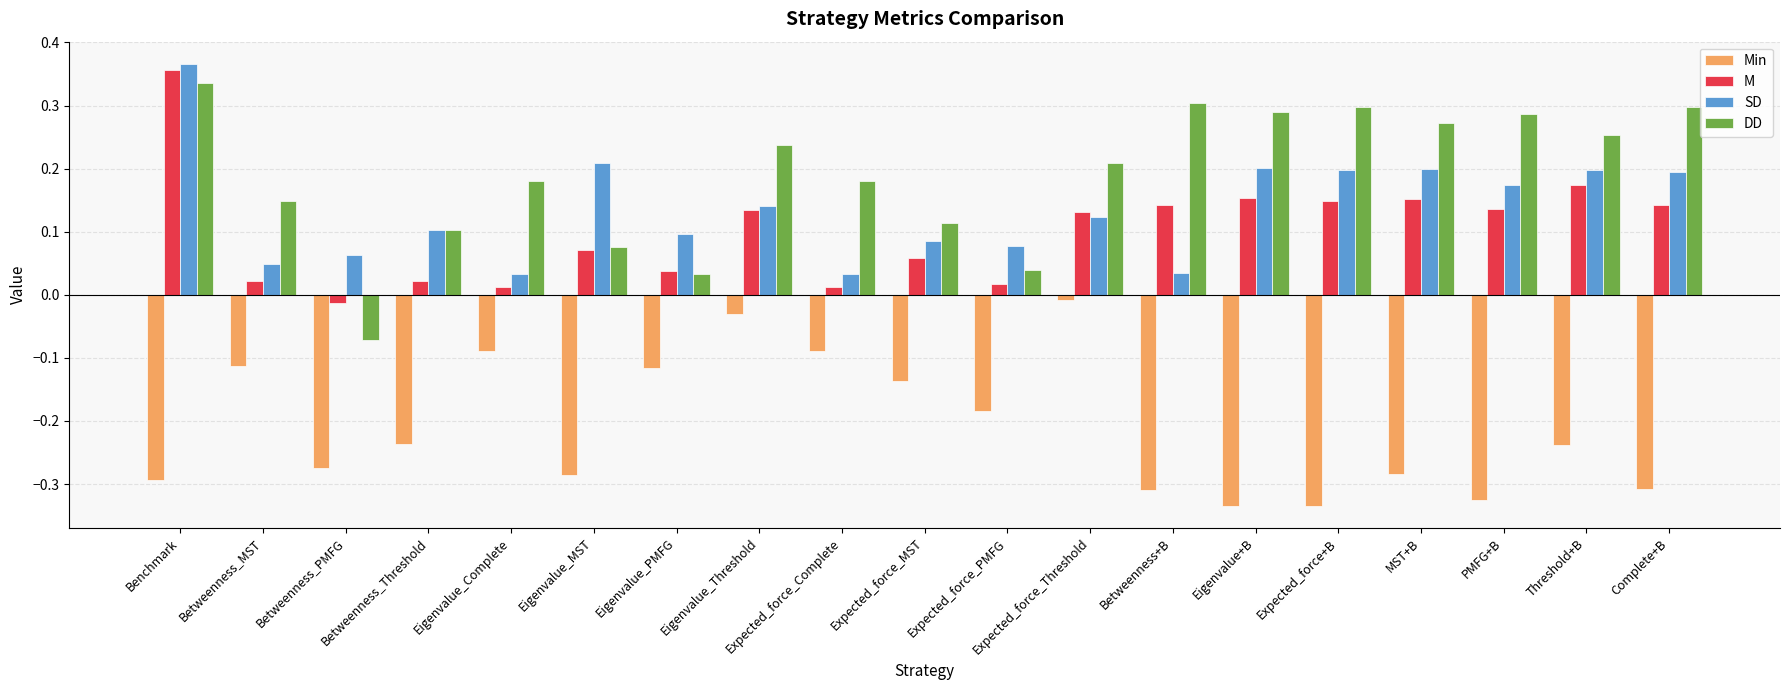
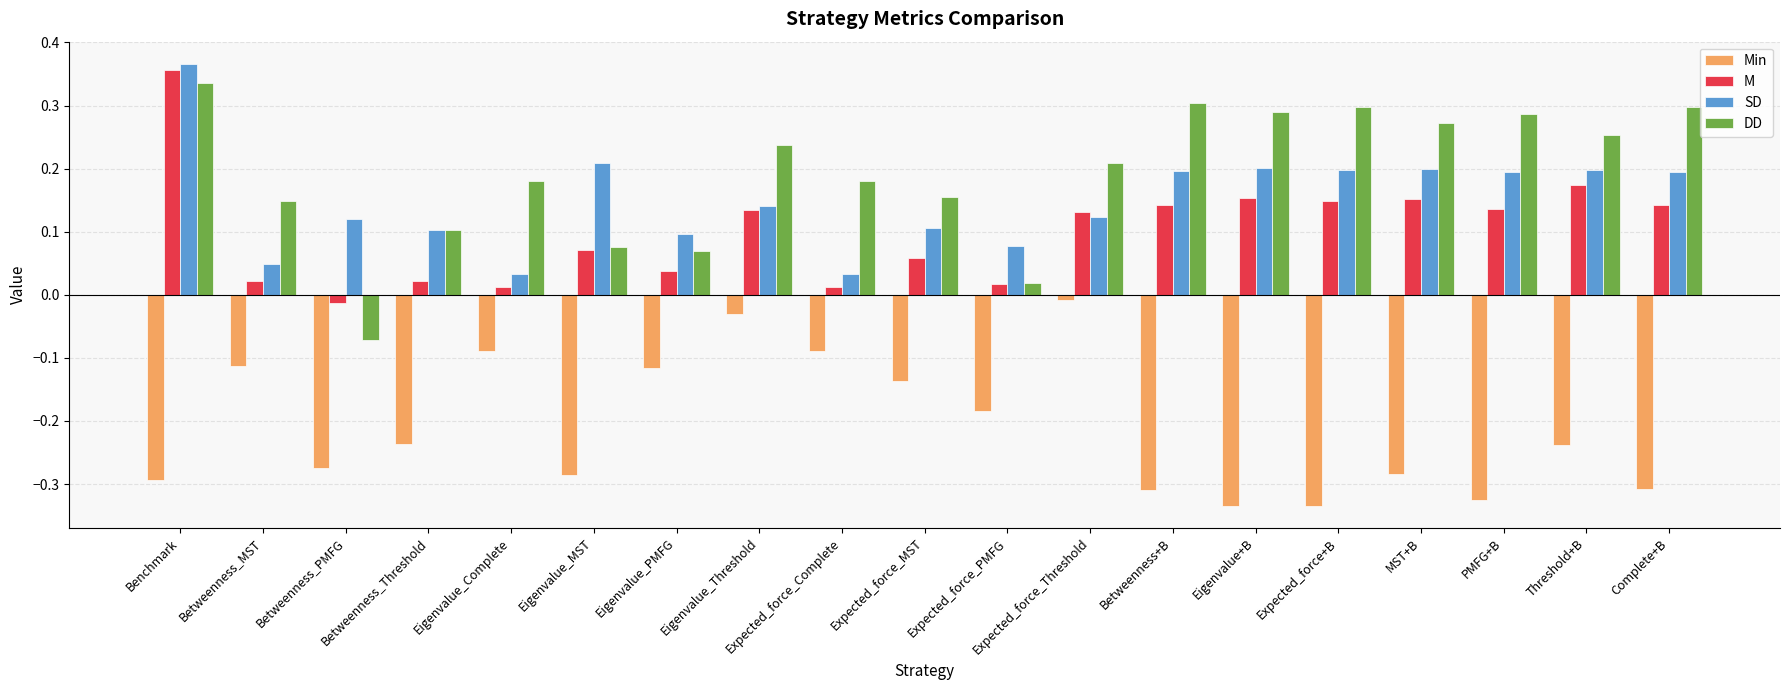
  {
    "Min": {
      "Benchmark": -0.29,
      "Betweenness_MST": -0.11,
      "Betweenness_PMFG": -0.27,
      "Betweenness_Threshold": -0.24,
      "Eigenvalue_Complete": -0.09,
      "Eigenvalue_MST": -0.29,
      "Eigenvalue_PMFG": -0.12,
      "Eigenvalue_Threshold": -0.03,
      "Expected_force_Complete": -0.09,
      "Expected_force_MST": -0.14,
      "Expected_force_PMFG": -0.18,
      "Expected_force_Threshold": -0.01,
      "Betweenness+B": -0.31,
      "Eigenvalue+B": -0.33,
      "Expected_force+B": -0.33,
      "MST+B": -0.28,
      "PMFG+B": -0.33,
      "Threshold+B": -0.24,
      "Complete+B": -0.31
    },
    "M": {
      "Benchmark": 0.36,
      "Betweenness_MST": 0.02,
      "Betweenness_PMFG": -0.01,
      "Betweenness_Threshold": 0.02,
      "Eigenvalue_Complete": 0.01,
      "Eigenvalue_MST": 0.07,
      "Eigenvalue_PMFG": 0.04,
      "Eigenvalue_Threshold": 0.13,
      "Expected_force_Complete": 0.01,
      "Expected_force_MST": 0.06,
      "Expected_force_PMFG": 0.02,
      "Expected_force_Threshold": 0.13,
      "Betweenness+B": 0.14,
      "Eigenvalue+B": 0.15,
      "Expected_force+B": 0.15,
      "MST+B": 0.15,
      "PMFG+B": 0.14,
      "Threshold+B": 0.17,
      "Complete+B": 0.14
    },
    "SD": {
      "Benchmark": 0.37,
      "Betweenness_MST": 0.05,
-     "Betweenness_PMFG": 0.06,
+     "Betweenness_PMFG": 0.12,
      "Betweenness_Threshold": 0.10,
      "Eigenvalue_Complete": 0.03,
      "Eigenvalue_MST": 0.21,
      "Eigenvalue_PMFG": 0.10,
      "Eigenvalue_Threshold": 0.14,
      "Expected_force_Complete": 0.03,
-     "Expected_force_MST": 0.08,
+     "Expected_force_MST": 0.11,
      "Expected_force_PMFG": 0.08,
      "Expected_force_Threshold": 0.12,
-     "Betweenness+B": 0.04,
+     "Betweenness+B": 0.20,
      "Eigenvalue+B": 0.20,
      "Expected_force+B": 0.20,
      "MST+B": 0.20,
-     "PMFG+B": 0.17,
+     "PMFG+B": 0.19,
      "Threshold+B": 0.20,
      "Complete+B": 0.19
    },
    "DD": {
      "Benchmark": 0.34,
      "Betweenness_MST": 0.15,
      "Betweenness_PMFG": -0.07,
      "Betweenness_Threshold": 0.10,
      "Eigenvalue_Complete": 0.18,
      "Eigenvalue_MST": 0.08,
-     "Eigenvalue_PMFG": 0.03,
+     "Eigenvalue_PMFG": 0.07,
      "Eigenvalue_Threshold": 0.24,
      "Expected_force_Complete": 0.18,
-     "Expected_force_MST": 0.11,
-     "Expected_force_PMFG": 0.04,
+     "Expected_force_MST": 0.15,
+     "Expected_force_PMFG": 0.02,
      "Expected_force_Threshold": 0.21,
      "Betweenness+B": 0.30,
      "Eigenvalue+B": 0.29,
      "Expected_force+B": 0.30,
      "MST+B": 0.27,
      "PMFG+B": 0.29,
      "Threshold+B": 0.25,
      "Complete+B": 0.30
    }
  }
